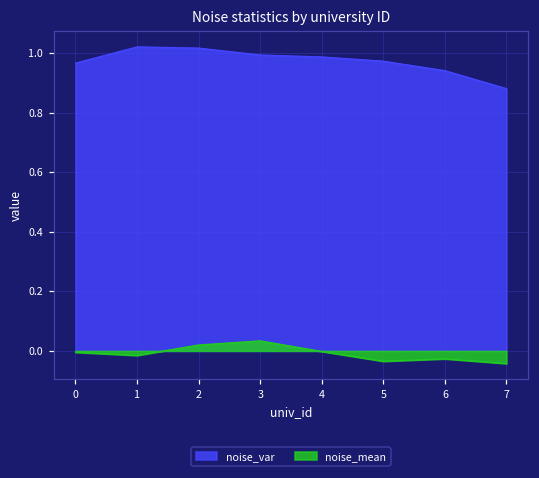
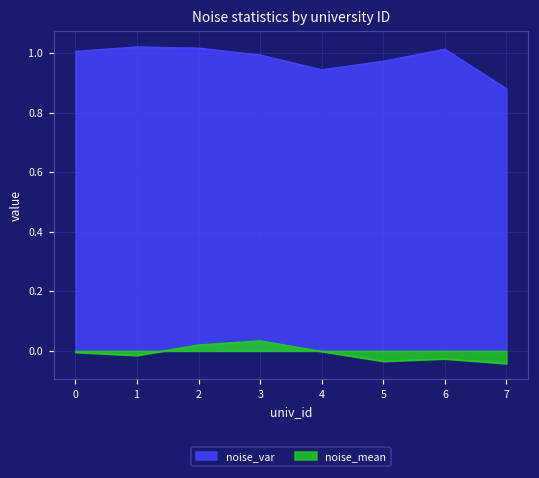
  {
    "noise_var": {
-     "0": 0.97,
+     "0": 1.01,
      "1": 1.02,
      "2": 1.02,
      "3": 0.99,
-     "4": 0.99,
+     "4": 0.94,
      "5": 0.97,
-     "6": 0.94,
+     "6": 1.01,
      "7": 0.88
    }
  }
